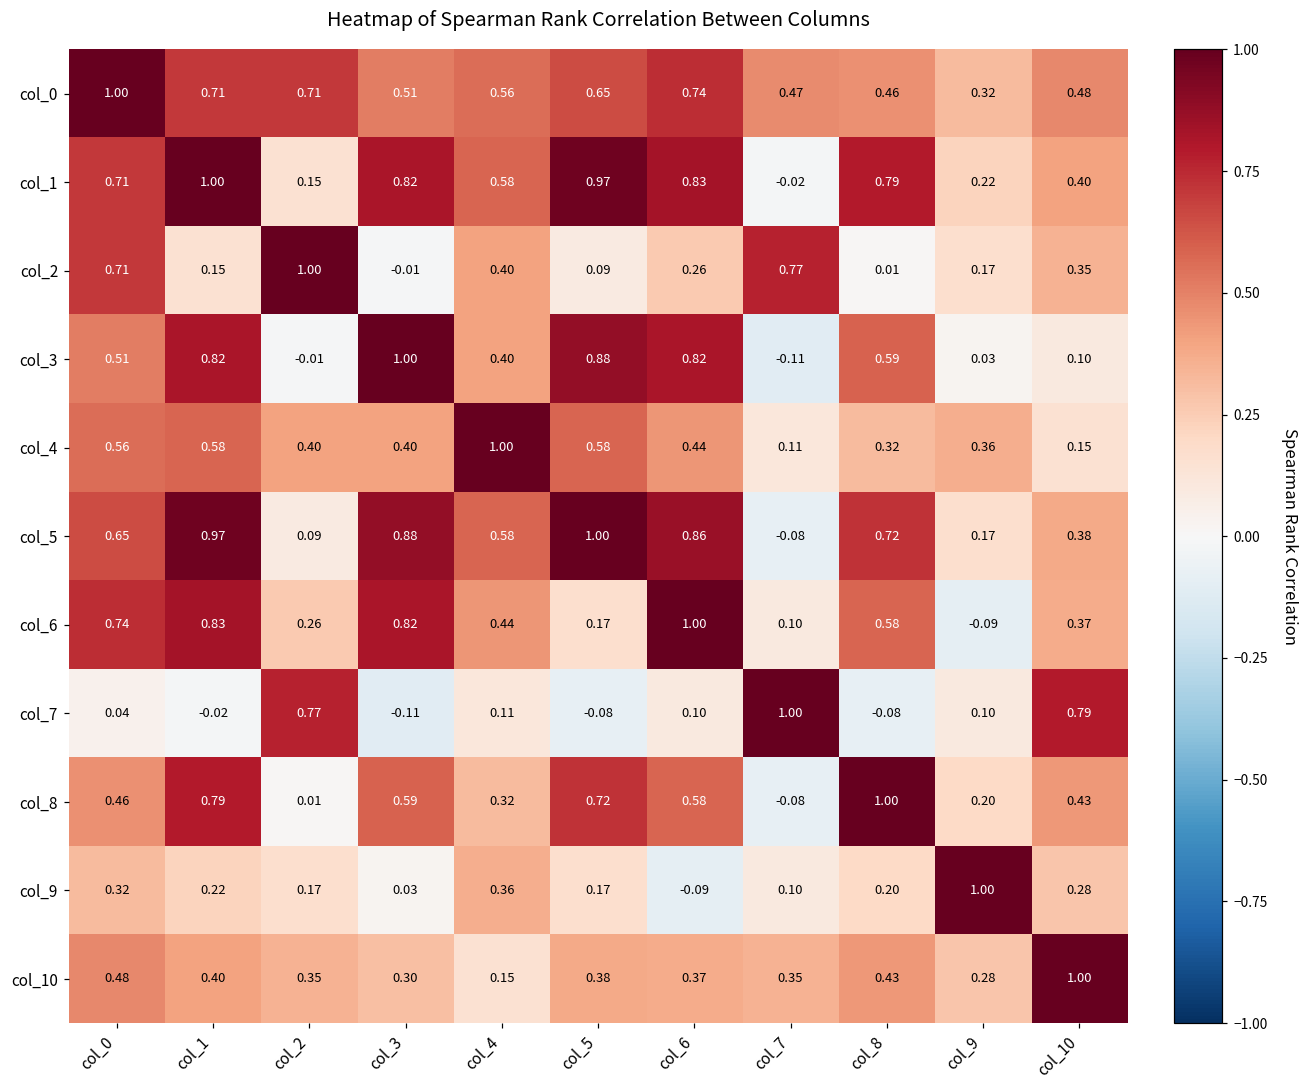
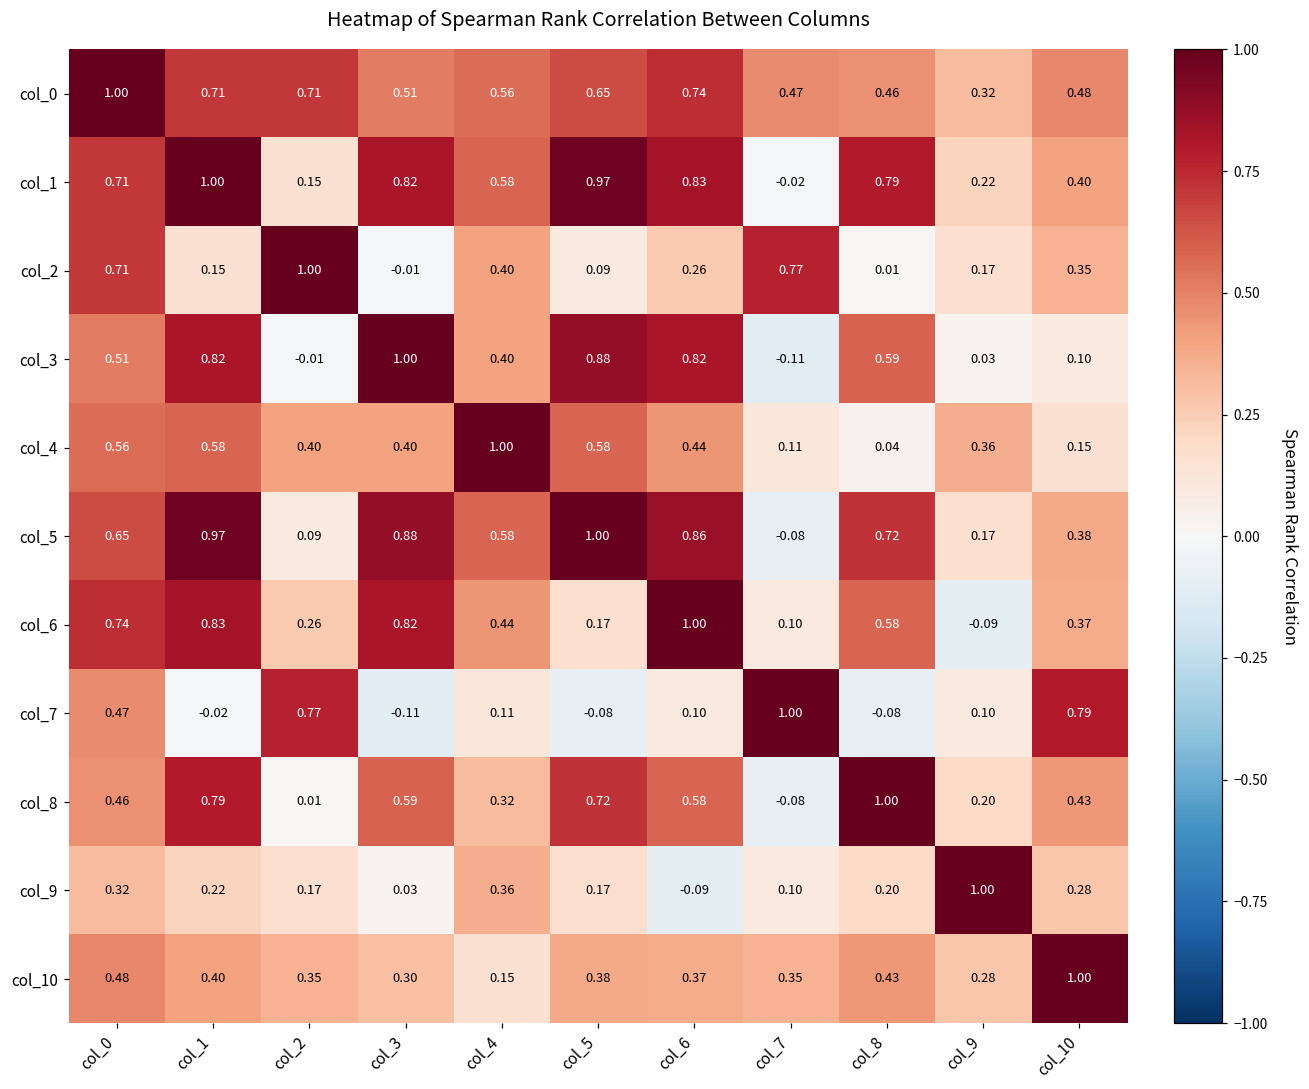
  {
    "col_0": {
      "col_0": 1.00,
      "col_1": 0.71,
      "col_2": 0.71,
      "col_3": 0.51,
      "col_4": 0.56,
      "col_5": 0.65,
      "col_6": 0.74,
      "col_7": 0.47,
      "col_8": 0.46,
      "col_9": 0.32,
      "col_10": 0.48
    },
    "col_1": {
      "col_0": 0.71,
      "col_1": 1.00,
      "col_2": 0.15,
      "col_3": 0.82,
      "col_4": 0.58,
      "col_5": 0.97,
      "col_6": 0.83,
      "col_7": -0.02,
      "col_8": 0.79,
      "col_9": 0.22,
      "col_10": 0.40
    },
    "col_2": {
      "col_0": 0.71,
      "col_1": 0.15,
      "col_2": 1.00,
      "col_3": -0.01,
      "col_4": 0.40,
      "col_5": 0.09,
      "col_6": 0.26,
      "col_7": 0.77,
      "col_8": 0.01,
      "col_9": 0.17,
      "col_10": 0.35
    },
    "col_3": {
      "col_0": 0.51,
      "col_1": 0.82,
      "col_2": -0.01,
      "col_3": 1.00,
      "col_4": 0.40,
      "col_5": 0.88,
      "col_6": 0.82,
      "col_7": -0.11,
      "col_8": 0.59,
      "col_9": 0.03,
      "col_10": 0.10
    },
    "col_4": {
      "col_0": 0.56,
      "col_1": 0.58,
      "col_2": 0.40,
      "col_3": 0.40,
      "col_4": 1.00,
      "col_5": 0.58,
      "col_6": 0.44,
      "col_7": 0.11,
-     "col_8": 0.32,
+     "col_8": 0.04,
      "col_9": 0.36,
      "col_10": 0.15
    },
    "col_5": {
      "col_0": 0.65,
      "col_1": 0.97,
      "col_2": 0.09,
      "col_3": 0.88,
      "col_4": 0.58,
      "col_5": 1.00,
      "col_6": 0.86,
      "col_7": -0.08,
      "col_8": 0.72,
      "col_9": 0.17,
      "col_10": 0.38
    },
    "col_6": {
      "col_0": 0.74,
      "col_1": 0.83,
      "col_2": 0.26,
      "col_3": 0.82,
      "col_4": 0.44,
      "col_5": 0.17,
      "col_6": 1.00,
      "col_7": 0.10,
      "col_8": 0.58,
      "col_9": -0.09,
      "col_10": 0.37
    },
    "col_7": {
-     "col_0": 0.04,
+     "col_0": 0.47,
      "col_1": -0.02,
      "col_2": 0.77,
      "col_3": -0.11,
      "col_4": 0.11,
      "col_5": -0.08,
      "col_6": 0.10,
      "col_7": 1.00,
      "col_8": -0.08,
      "col_9": 0.10,
      "col_10": 0.79
    },
    "col_8": {
      "col_0": 0.46,
      "col_1": 0.79,
      "col_2": 0.01,
      "col_3": 0.59,
      "col_4": 0.32,
      "col_5": 0.72,
      "col_6": 0.58,
      "col_7": -0.08,
      "col_8": 1.00,
      "col_9": 0.20,
      "col_10": 0.43
    },
    "col_9": {
      "col_0": 0.32,
      "col_1": 0.22,
      "col_2": 0.17,
      "col_3": 0.03,
      "col_4": 0.36,
      "col_5": 0.17,
      "col_6": -0.09,
      "col_7": 0.10,
      "col_8": 0.20,
      "col_9": 1.00,
      "col_10": 0.28
    },
    "col_10": {
      "col_0": 0.48,
      "col_1": 0.40,
      "col_2": 0.35,
      "col_3": 0.30,
      "col_4": 0.15,
      "col_5": 0.38,
      "col_6": 0.37,
      "col_7": 0.35,
      "col_8": 0.43,
      "col_9": 0.28,
      "col_10": 1.00
    }
  }
